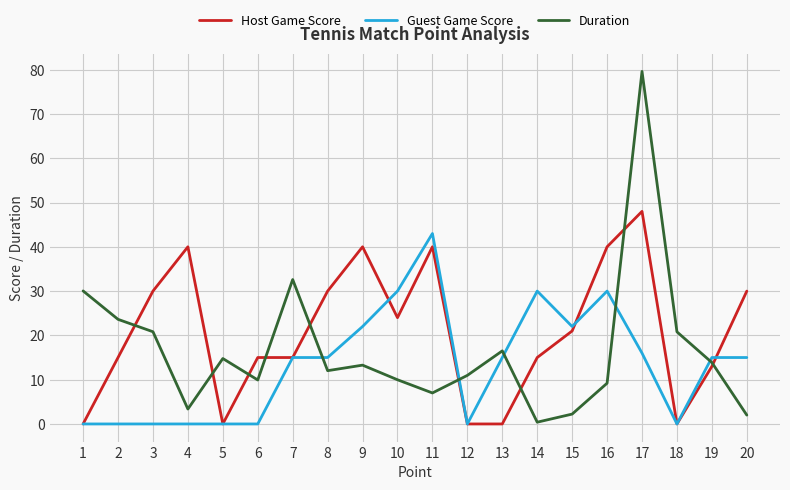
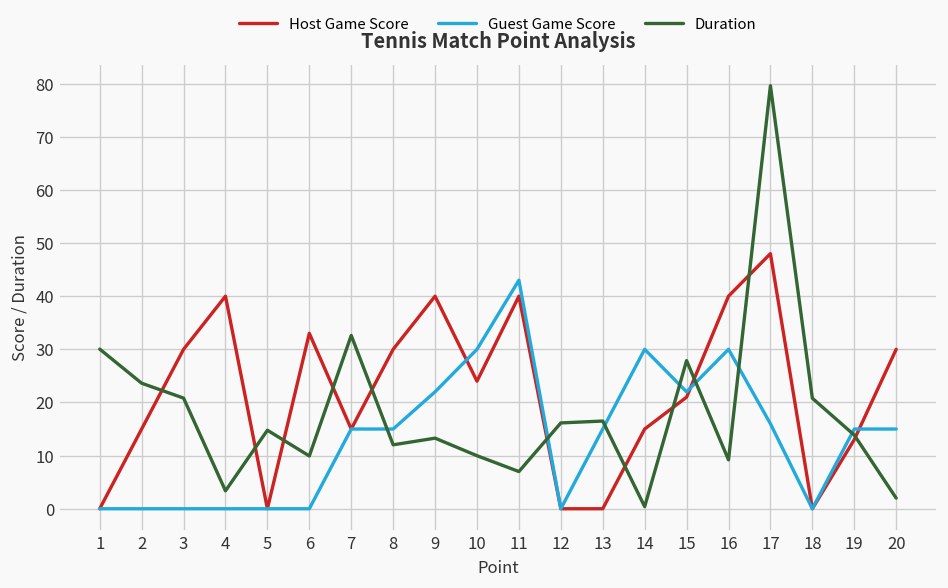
  {
    "Host Game Score": {
      "2": 15,
      "3": 30,
      "4": 40,
-     "6": 15,
+     "6": 33,
      "8": 30,
      "9": 40,
      "10": 24,
      "11": 40,
      "13": 0,
      "14": 15,
      "15": 21,
      "16": 40,
      "17": 48,
      "19": 13,
      "20": 30
    },
    "Guest Game Score": {
      "2": 0,
      "3": 0,
      "4": 0,
      "6": 0,
      "8": 15,
      "9": 22,
      "10": 30,
      "11": 43,
      "13": 15,
      "14": 30,
      "15": 22,
      "16": 30,
      "17": 16,
      "19": 15,
      "20": 15
    },
    "Duration": {
      "1": 30,
      "2": 24,
      "3": 21,
      "4": 3,
      "5": 15,
      "6": 10,
      "7": 33,
      "8": 12,
      "9": 13,
      "10": 10,
      "11": 7,
-     "12": 11,
+     "12": 16,
      "13": 17,
      "14": 0,
-     "15": 2,
+     "15": 28,
      "16": 9,
      "17": 80,
      "18": 21,
      "19": 14,
      "20": 2
    }
  }
